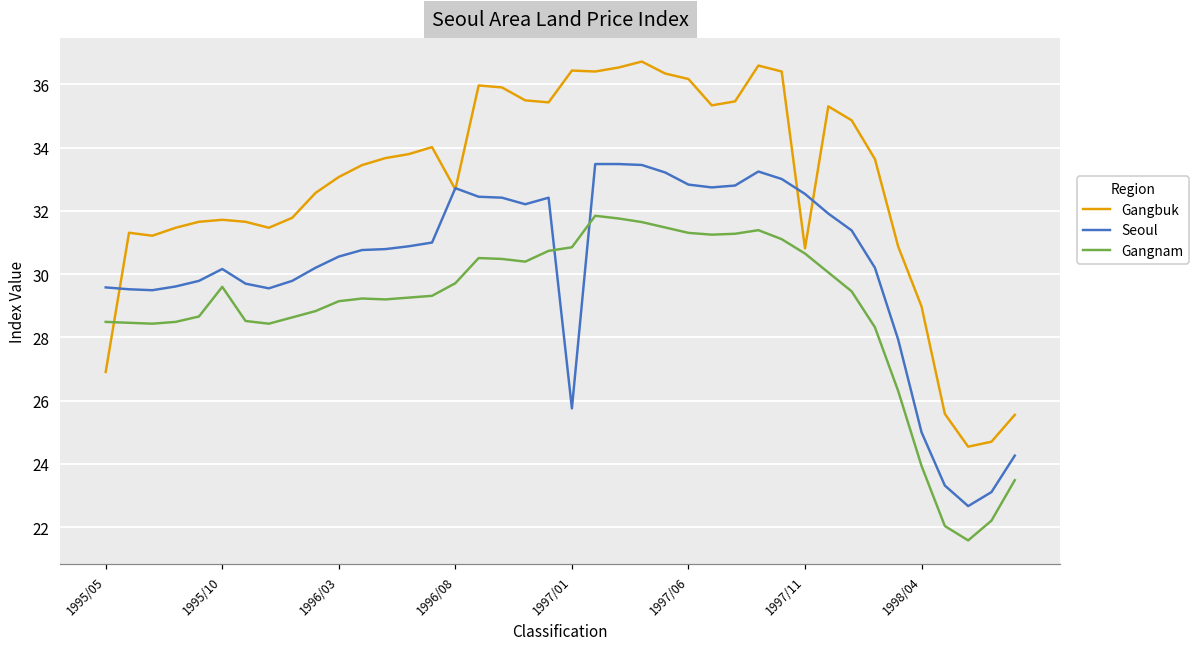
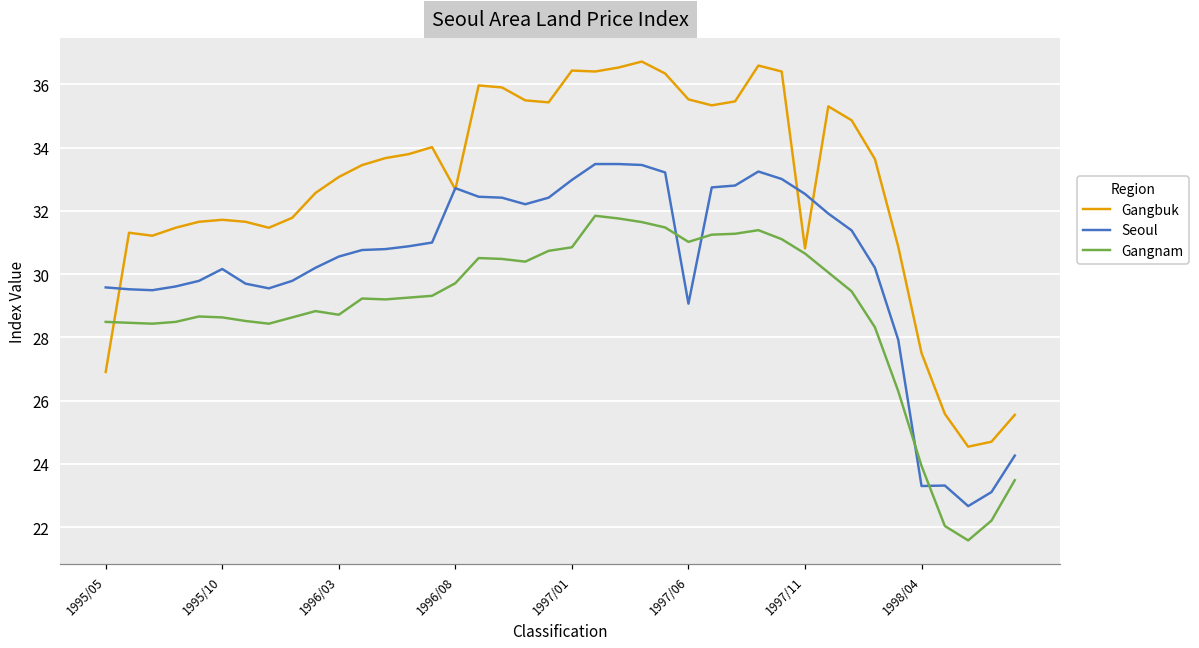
  {
    "Gangbuk": {
      "1995/05": 26.9,
      "1995/10": 31.7,
      "1996/03": 33.1,
      "1997/01": 36.4,
-     "1997/06": 36.2,
+     "1997/06": 35.5,
      "1997/11": 30.8,
-     "1998/04": 29.0
+     "1998/04": 27.5
    },
    "Seoul": {
      "1995/05": 29.6,
      "1995/10": 30.2,
      "1996/03": 30.6,
-     "1997/01": 25.8,
-     "1997/06": 32.8,
+     "1997/01": 33.0,
+     "1997/06": 29.1,
      "1997/11": 32.5,
-     "1998/04": 25.0
+     "1998/04": 23.3
    },
    "Gangnam": {
      "1995/05": 28.5,
-     "1995/10": 29.6,
-     "1996/03": 29.1,
+     "1995/10": 28.6,
+     "1996/03": 28.7,
      "1996/08": 29.7,
      "1997/01": 30.8,
-     "1997/06": 31.3,
+     "1997/06": 31.0,
      "1997/11": 30.7,
      "1998/04": 23.9
    }
  }
